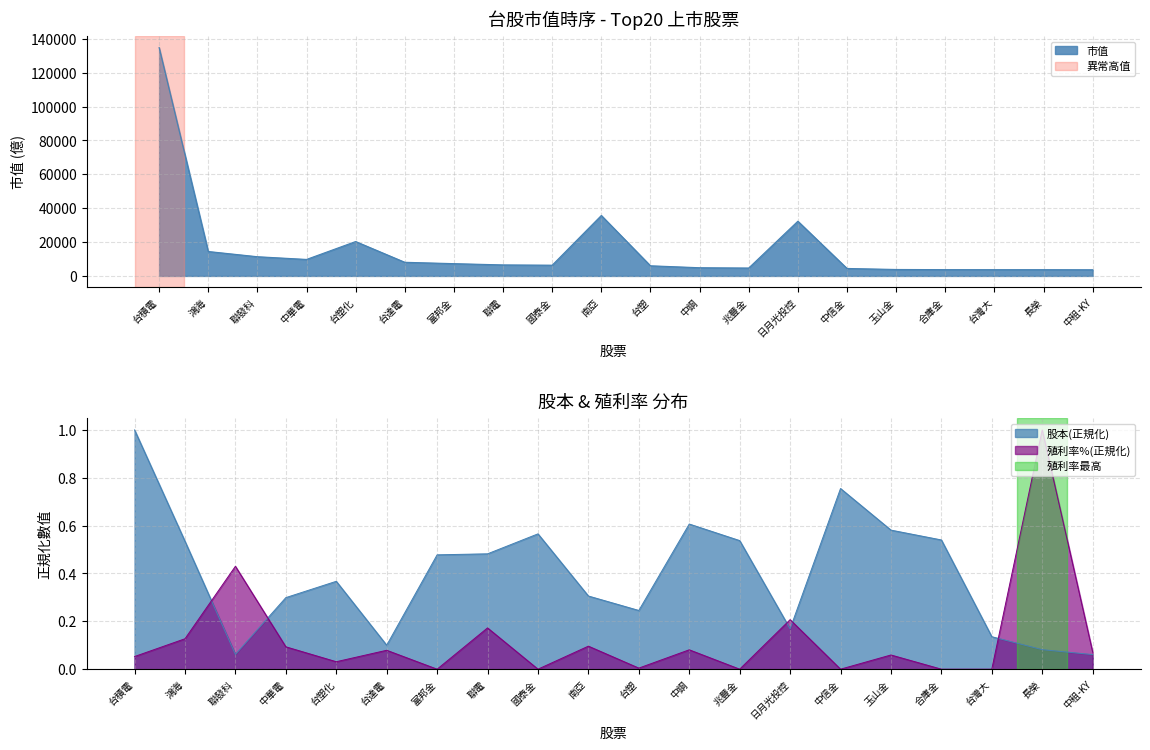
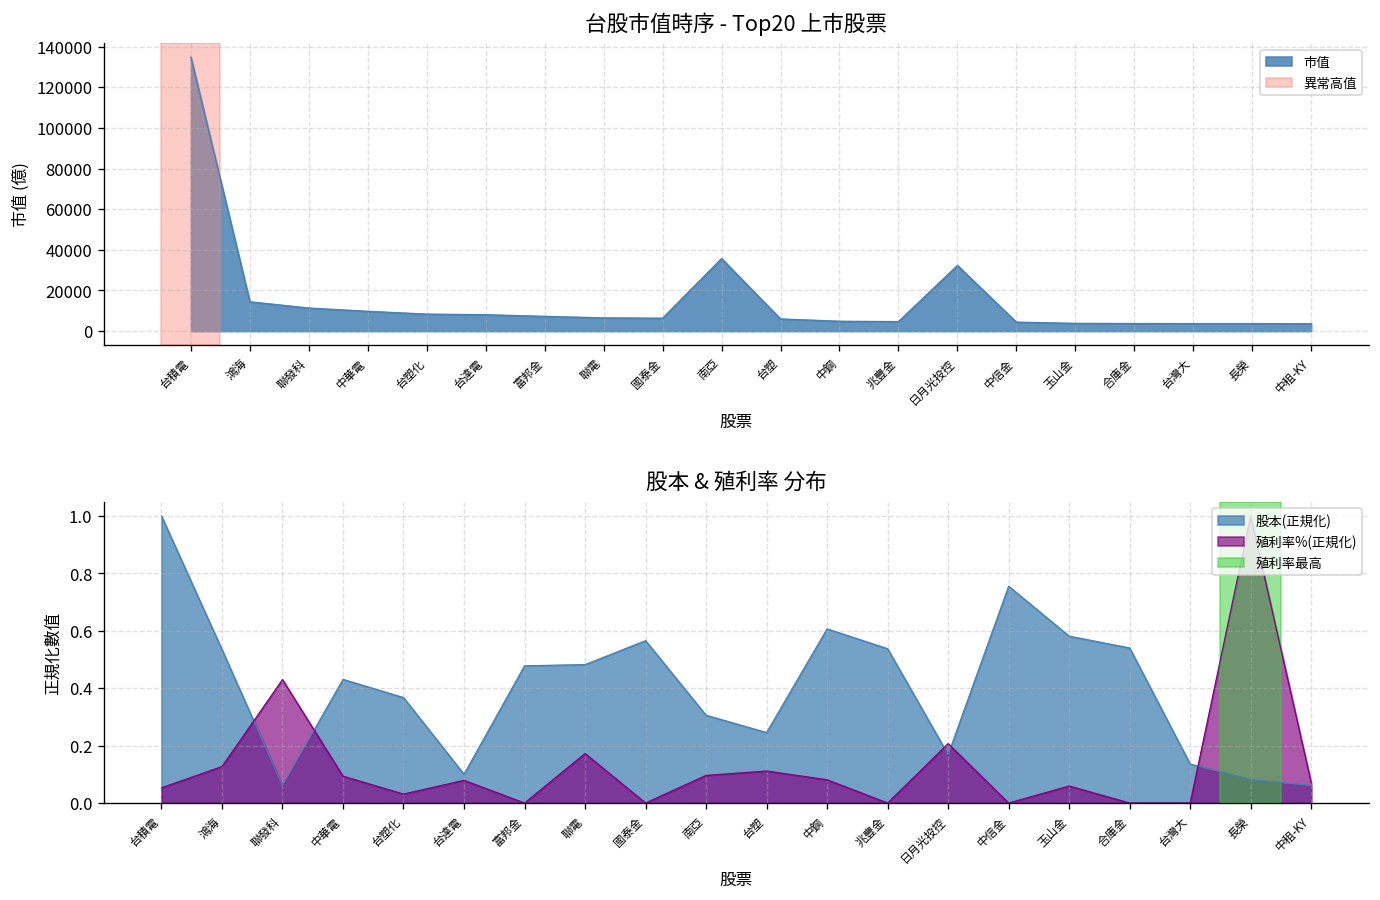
  {
    "台股市值時序 - Top20 上市股票": {
      "台積電": 135000,
      "鴻海": 14000,
      "聯發科": 11000,
      "中華電": 10000,
-     "台塑化": 20000,
+     "台塑化": 8000,
      "台達電": 8000,
      "富邦金": 7000,
      "聯電": 7000,
      "國泰金": 6000,
      "南亞": 36000,
      "台塑": 6000,
      "中鋼": 5000,
      "兆豐金": 5000,
      "日月光投控": 32000,
      "中信金": 4000,
      "玉山金": 4000,
      "合庫金": 4000,
      "台灣大": 4000,
      "長榮": 4000,
      "中租-KY": 4000
    },
    "股本 & 殖利率 分布": {
      "股本(正規化)": {
        "台積電": 1.00,
        "鴻海": 0.53,
        "聯發科": 0.06,
-       "中華電": 0.30,
+       "中華電": 0.43,
        "台塑化": 0.37,
        "台達電": 0.10,
        "富邦金": 0.48,
        "聯電": 0.48,
        "國泰金": 0.57,
        "南亞": 0.31,
        "台塑": 0.25,
        "中鋼": 0.61,
        "兆豐金": 0.54,
        "日月光投控": 0.17,
        "中信金": 0.76,
        "玉山金": 0.58,
        "合庫金": 0.54,
        "台灣大": 0.14
      },
      "殖利率%(正規化)": {
        "台積電": 0.05,
        "鴻海": 0.13,
        "聯發科": 0.43,
        "中華電": 0.09,
        "台塑化": 0.03,
        "台達電": 0.08,
        "富邦金": 0.00,
        "聯電": 0.17,
        "國泰金": 0.00,
        "南亞": 0.10,
-       "台塑": 0.00,
+       "台塑": 0.11,
        "中鋼": 0.08,
        "兆豐金": 0.00,
        "日月光投控": 0.21,
        "中信金": 0.00,
        "玉山金": 0.06,
        "合庫金": 0.00,
        "台灣大": 0.00
      }
    }
  }
